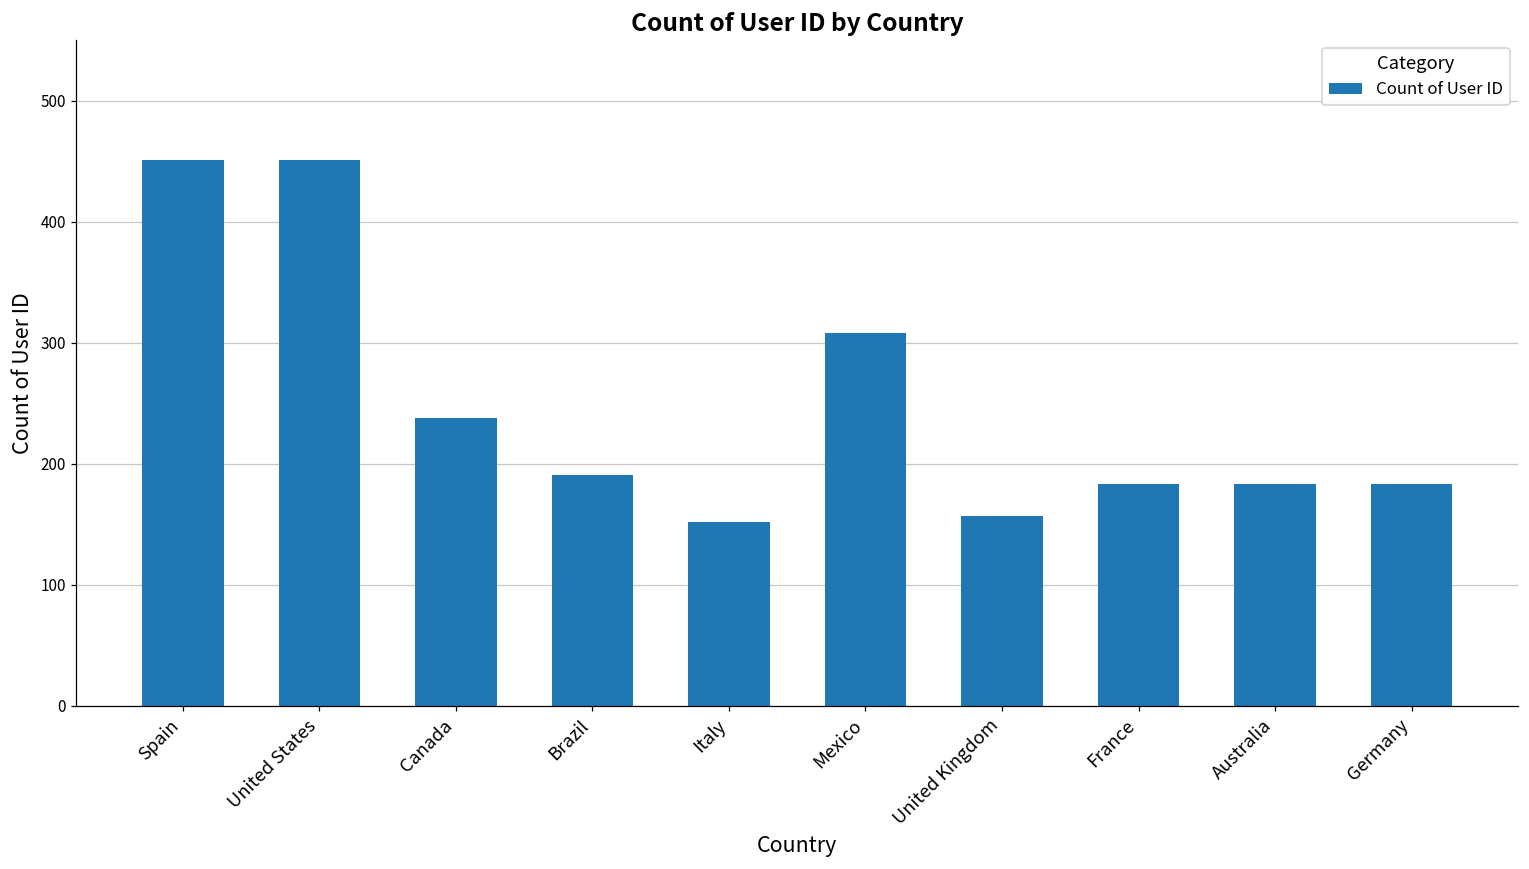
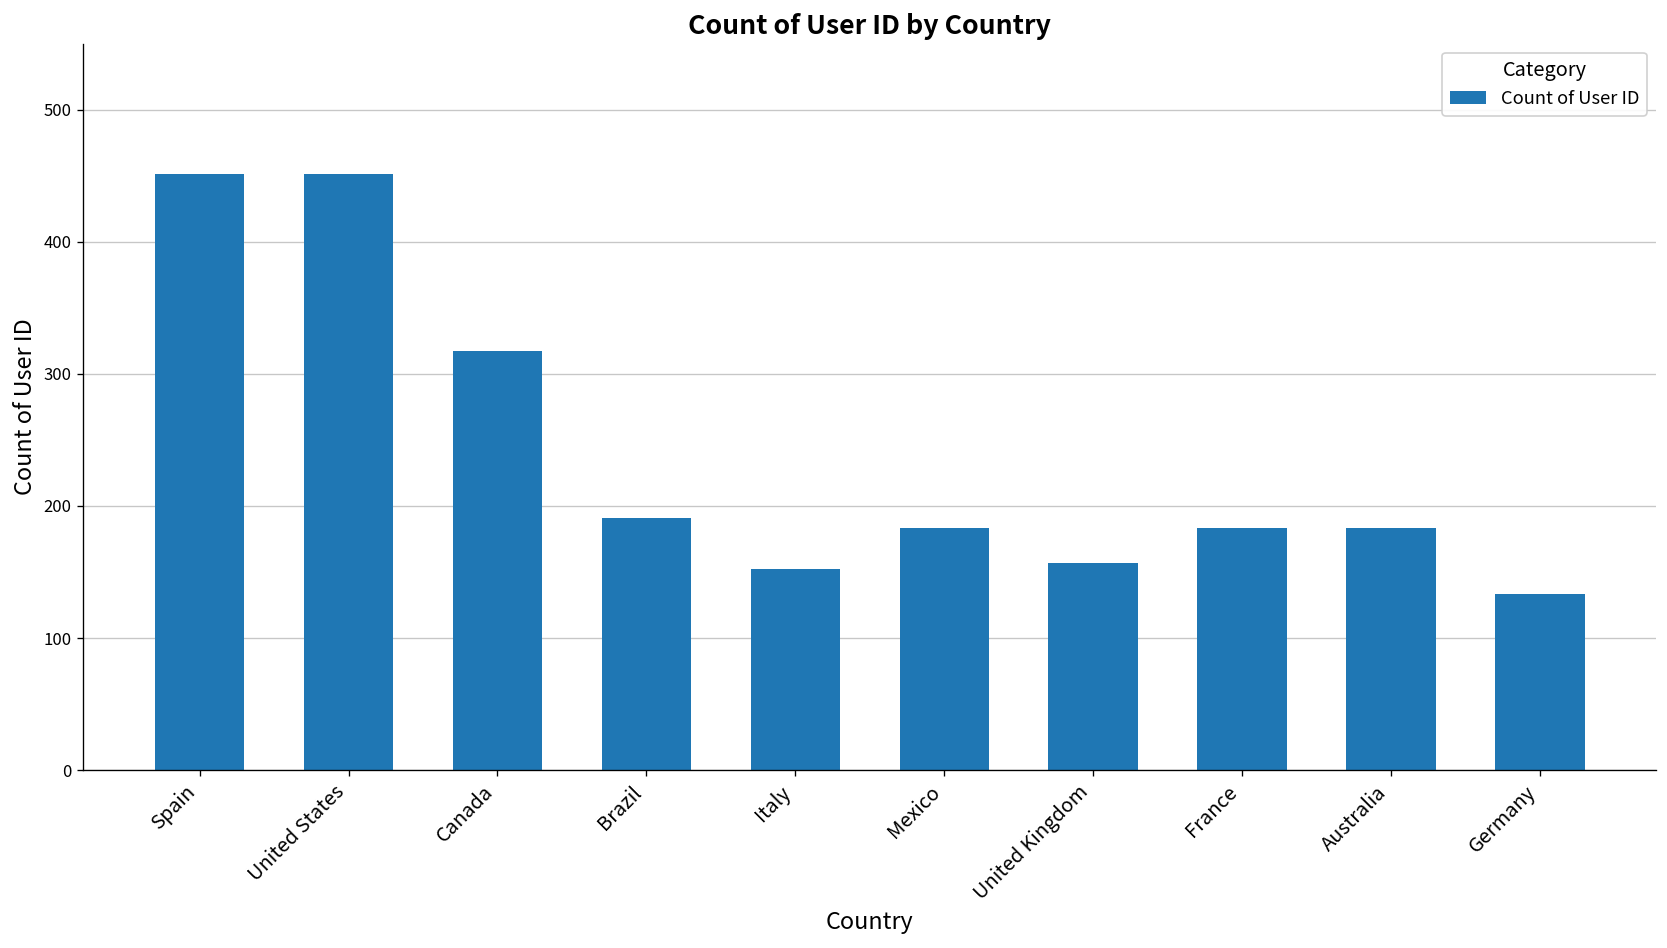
  {
    "Spain": 451,
    "United States": 451,
-   "Canada": 238,
+   "Canada": 317,
    "Brazil": 191,
    "Italy": 152,
-   "Mexico": 308,
+   "Mexico": 183,
    "United Kingdom": 157,
    "France": 183,
    "Australia": 183,
-   "Germany": 183
+   "Germany": 133
  }
